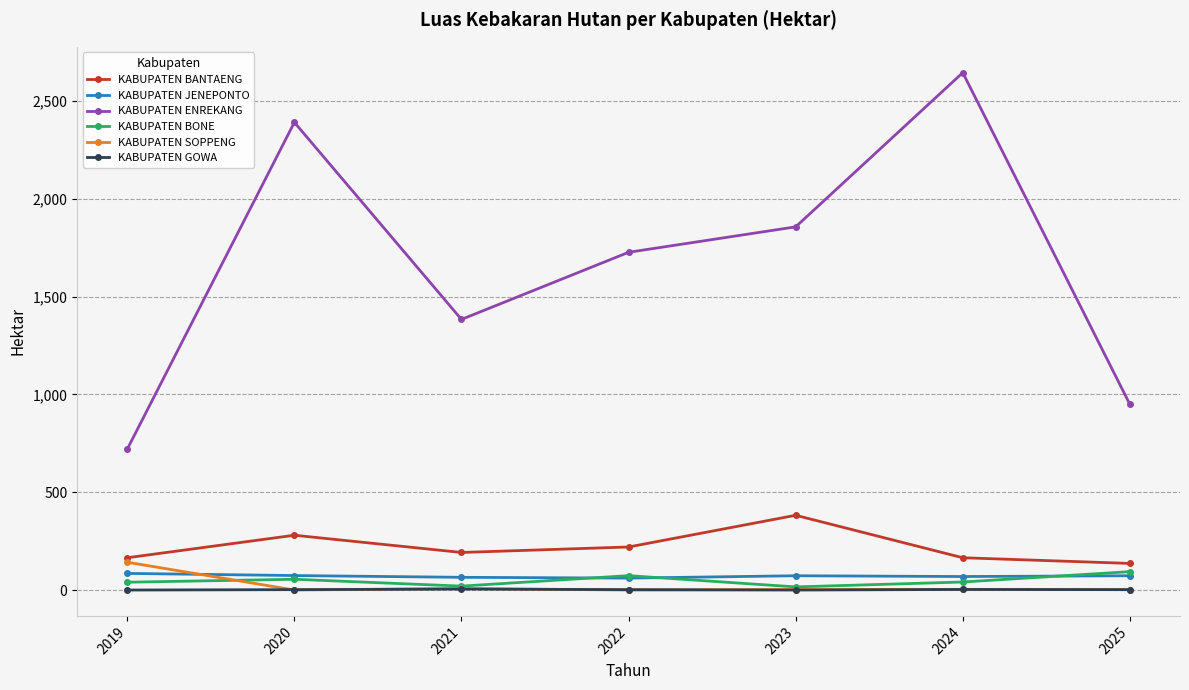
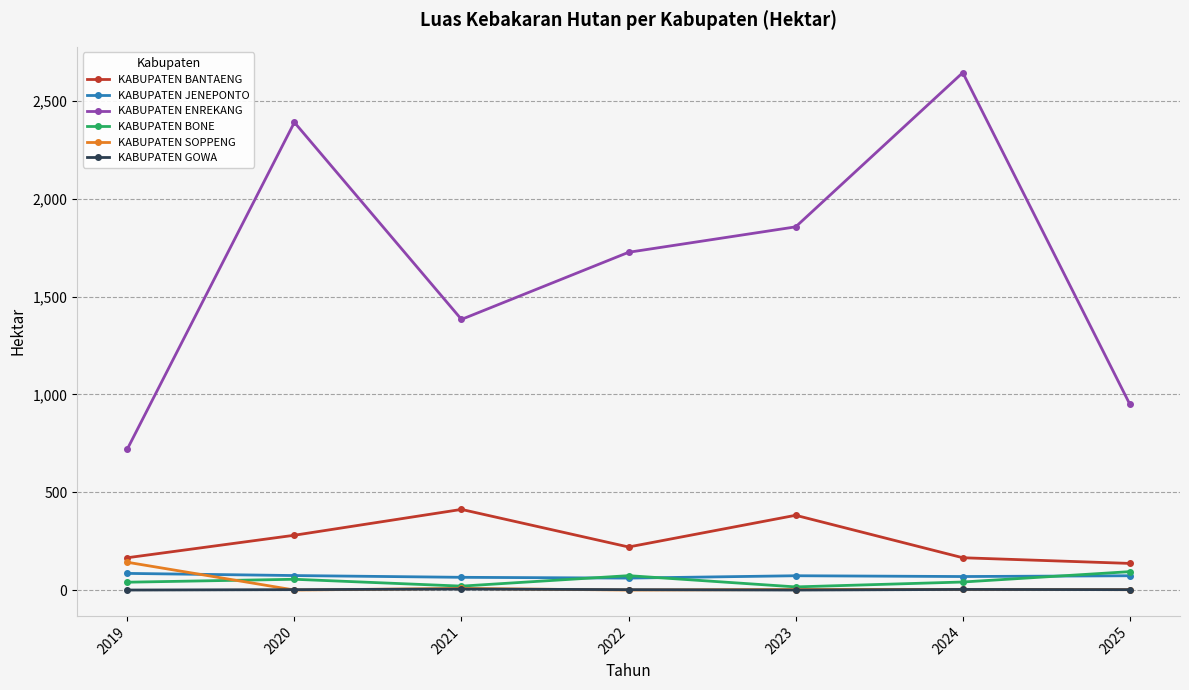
  {
    "KABUPATEN BANTAENG": {
      "2019": "170",
      "2020": "280",
-     "2021": "190",
+     "2021": "410",
      "2022": "220",
      "2023": "380",
      "2024": "170",
      "2025": "140"
    },
    "KABUPATEN JENEPONTO": {
      "2019": "90",
      "2020": "70",
      "2021": "70",
      "2023": "70",
      "2024": "70",
      "2025": "70"
    },
    "KABUPATEN ENREKANG": {
      "2019": "720",
      "2020": "2,390",
      "2021": "1,380",
      "2022": "1,730",
      "2023": "1,860",
      "2024": "2,640",
      "2025": "950"
    },
    "KABUPATEN BONE": {
      "2019": "40",
      "2020": "60",
      "2023": "20",
      "2024": "40",
      "2025": "90"
    },
    "KABUPATEN SOPPENG": {
      "2019": "140"
    },
    "KABUPATEN GOWA": {
      "2019": "0"
    }
  }
